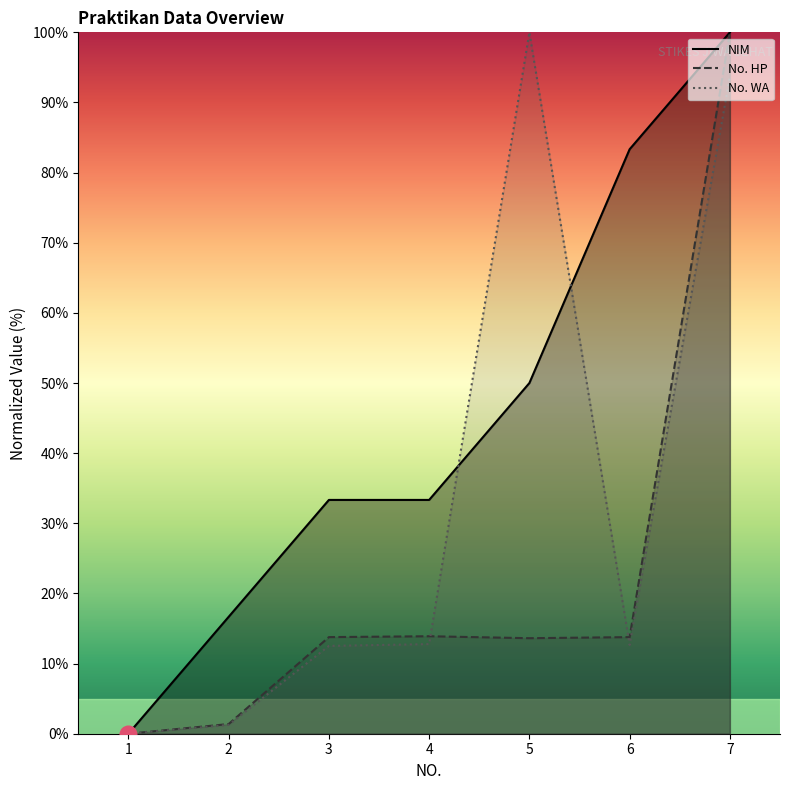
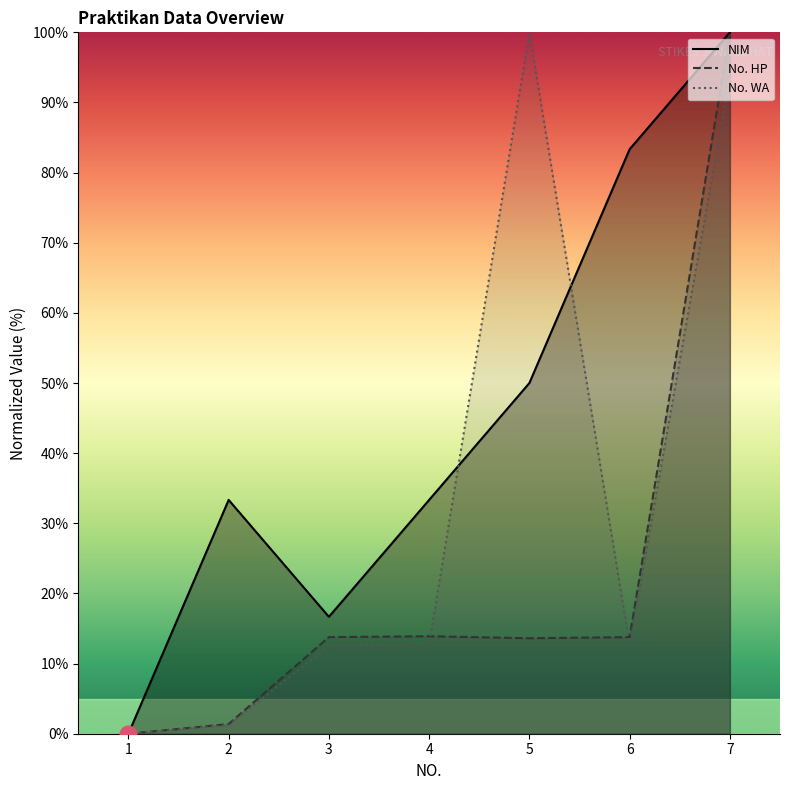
  {
    "NIM": {
-     "2": "17%",
-     "3": "33%",
+     "2": "33%",
+     "3": "17%",
      "4": "33%",
      "5": "50%",
      "6": "83%"
    }
  }
